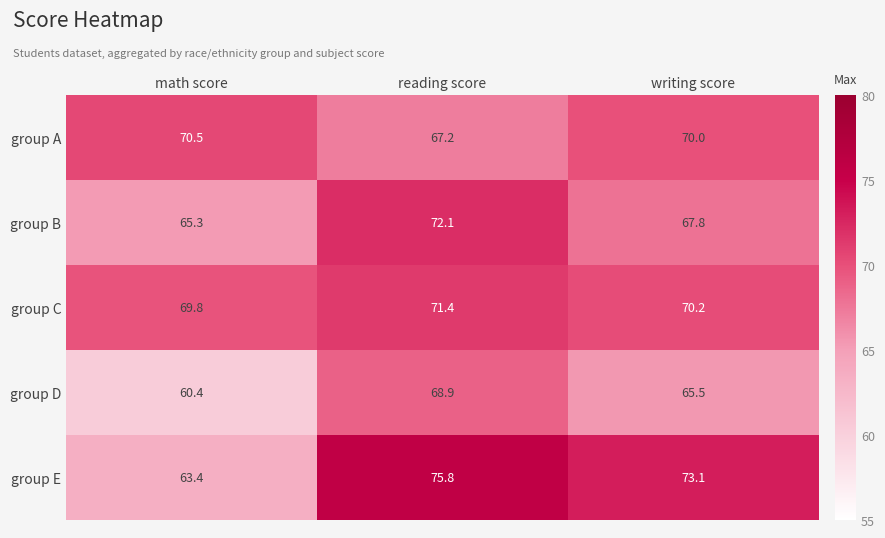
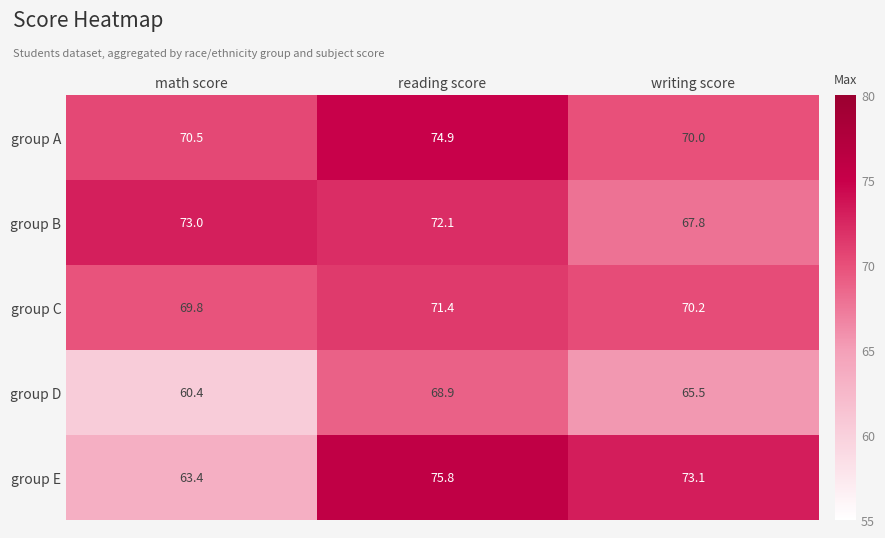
  {
    "group A": {
      "math score": 70.5,
-     "reading score": 67.2,
+     "reading score": 74.9,
      "writing score": 70.0
    },
    "group B": {
-     "math score": 65.3,
+     "math score": 73.0,
      "reading score": 72.1,
      "writing score": 67.8
    },
    "group C": {
      "math score": 69.8,
      "reading score": 71.4,
      "writing score": 70.2
    },
    "group D": {
      "math score": 60.4,
      "reading score": 68.9,
      "writing score": 65.5
    },
    "group E": {
      "math score": 63.4,
      "reading score": 75.8,
      "writing score": 73.1
    }
  }
